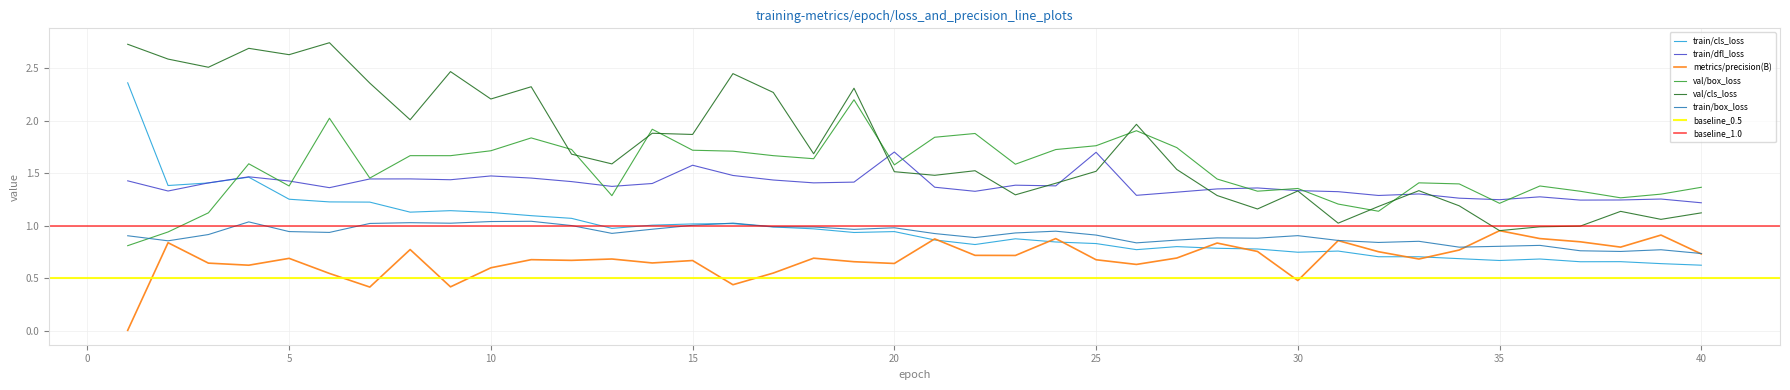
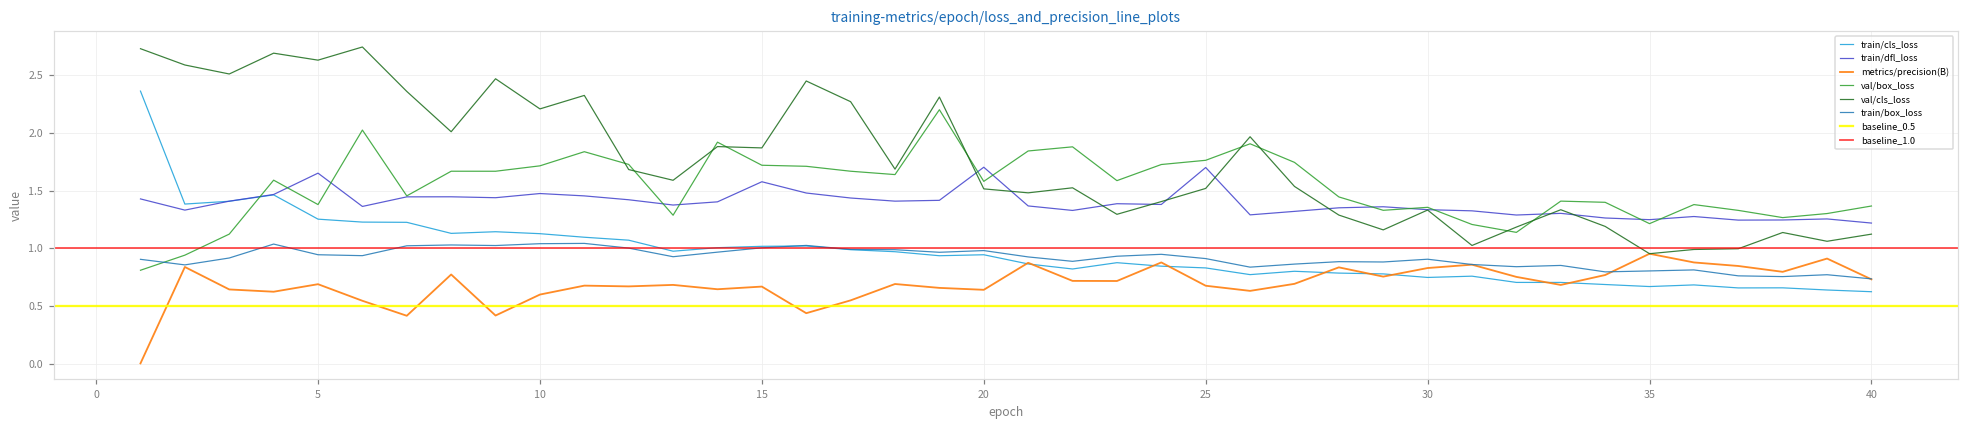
  {
    "train/dfl_loss": {
-     "5": 1.43,
+     "5": 1.65,
      "10": 1.48,
      "15": 1.58,
      "20": 1.70,
      "25": 1.70,
      "35": 1.25,
      "40": 1.22
    },
    "metrics/precision(B)": {
      "5": 0.69,
      "10": 0.60,
      "15": 0.67,
      "20": 0.64,
      "25": 0.68,
-     "30": 0.48
+     "30": 0.83
    }
  }
